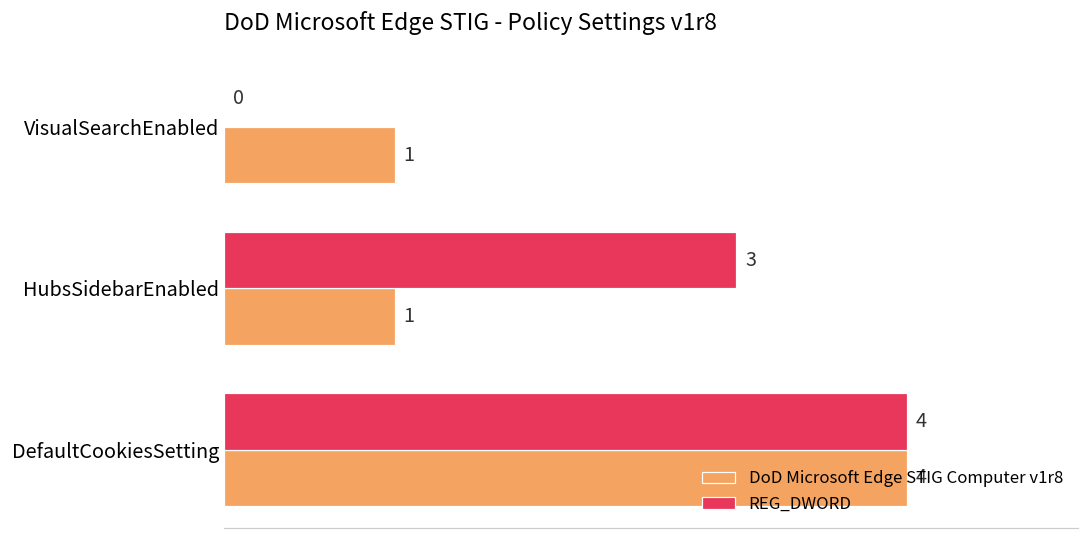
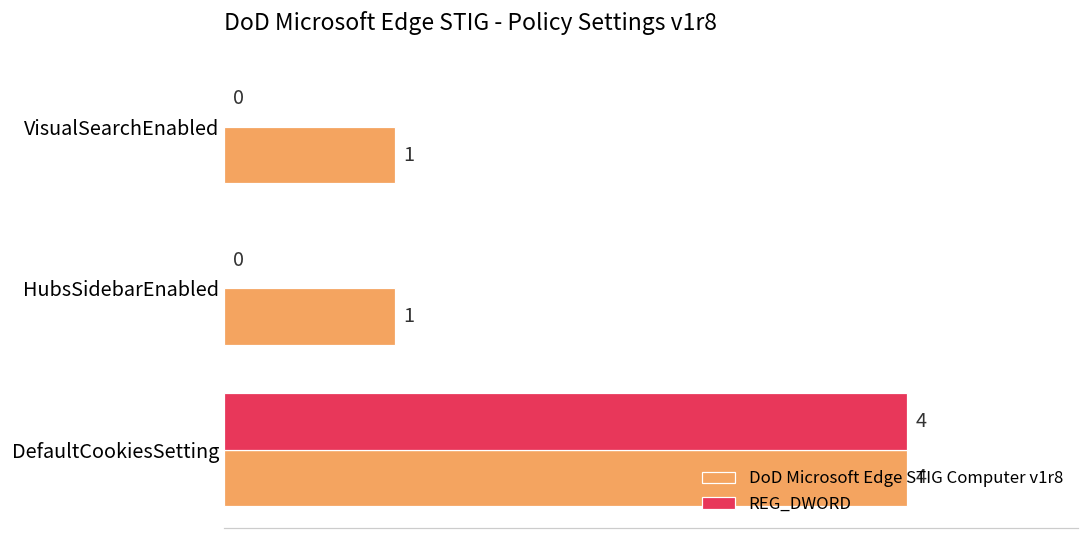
  {
    "DoD Microsoft Edge STIG Computer v1r8": {
      "VisualSearchEnabled": 1,
      "HubsSidebarEnabled": 1,
      "DefaultCookiesSetting": 4
    },
    "REG_DWORD": {
      "VisualSearchEnabled": 0,
-     "HubsSidebarEnabled": 3,
+     "HubsSidebarEnabled": 0,
      "DefaultCookiesSetting": 4
    }
  }
